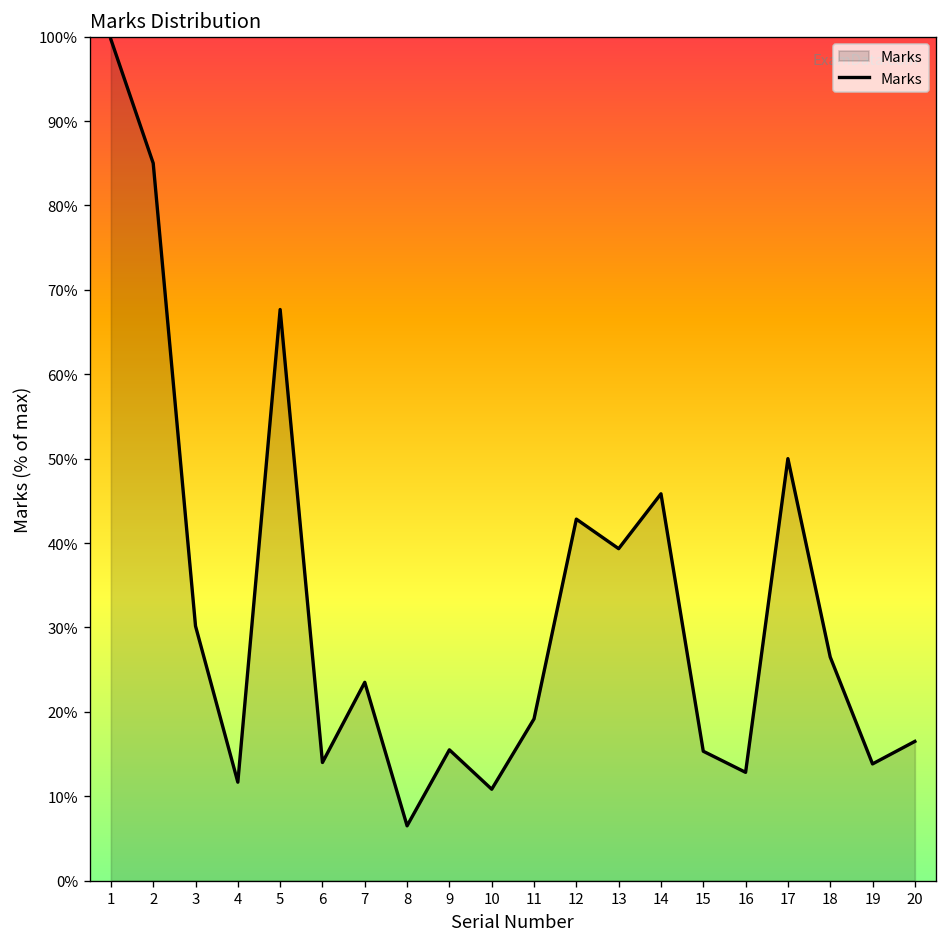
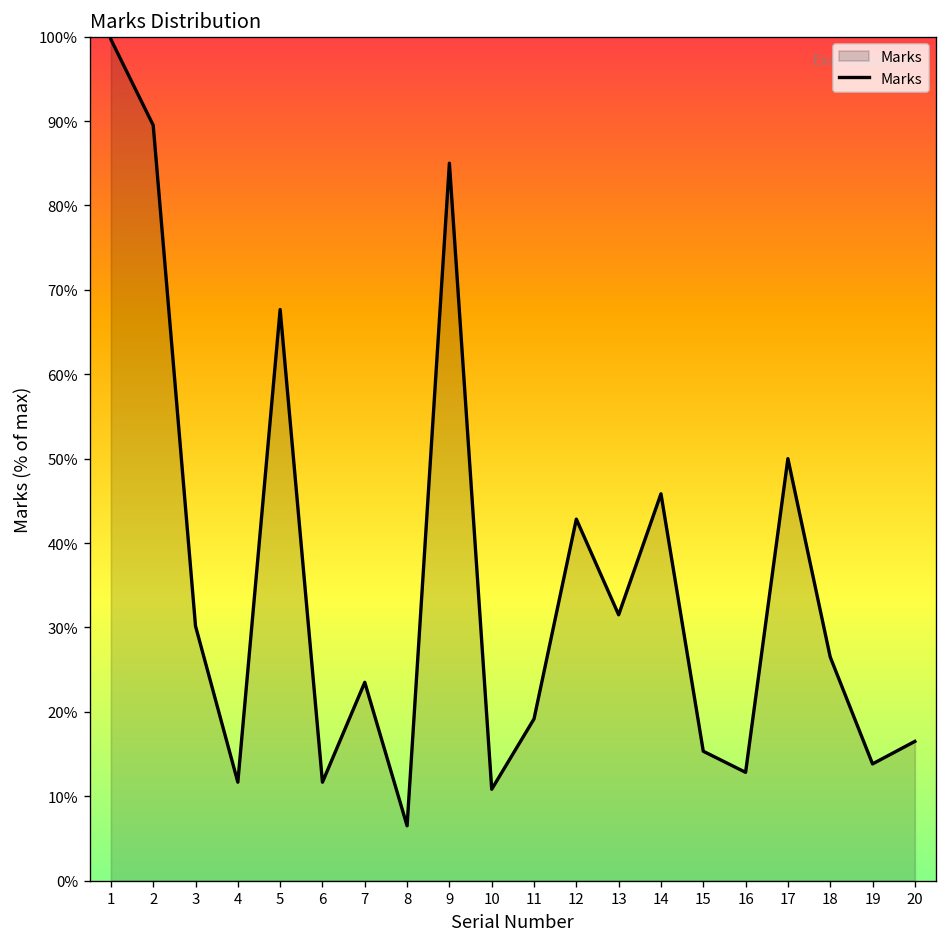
  {
    "1": "100%",
-   "2": "85%",
+   "2": "90%",
    "3": "30%",
    "4": "12%",
    "5": "68%",
-   "6": "14%",
+   "6": "12%",
    "7": "24%",
    "8": "7%",
-   "9": "16%",
+   "9": "85%",
    "10": "11%",
    "11": "19%",
    "12": "43%",
-   "13": "39%",
+   "13": "32%",
    "14": "46%",
    "15": "15%",
    "16": "13%",
    "17": "50%",
    "18": "27%",
    "19": "14%",
    "20": "17%"
  }
